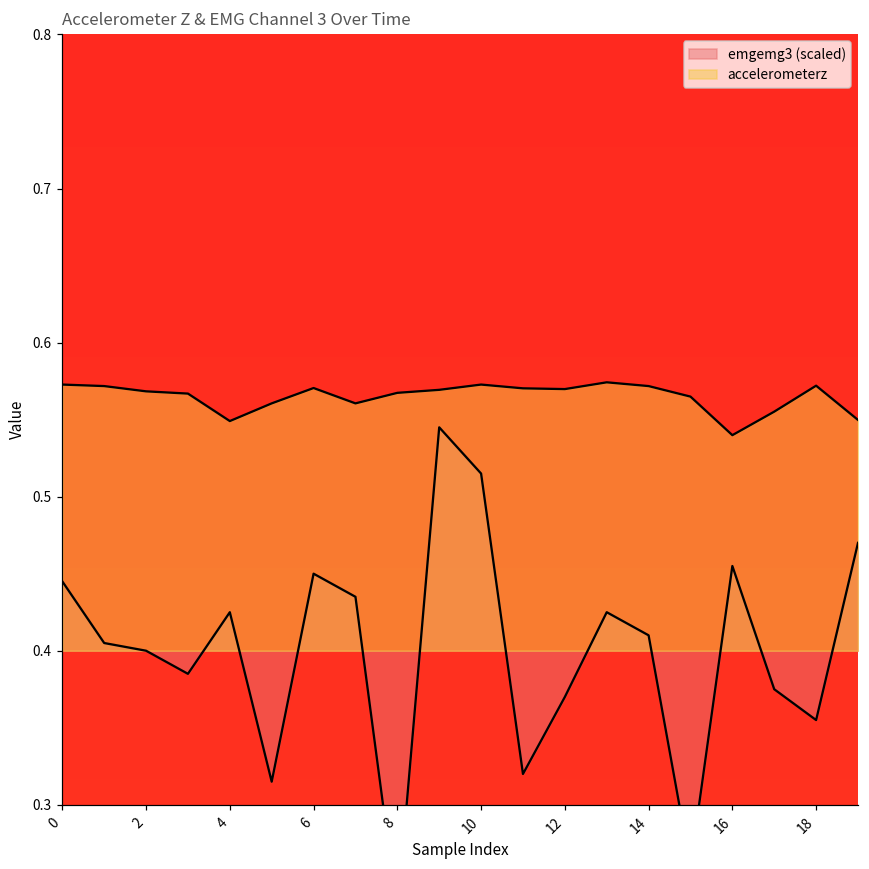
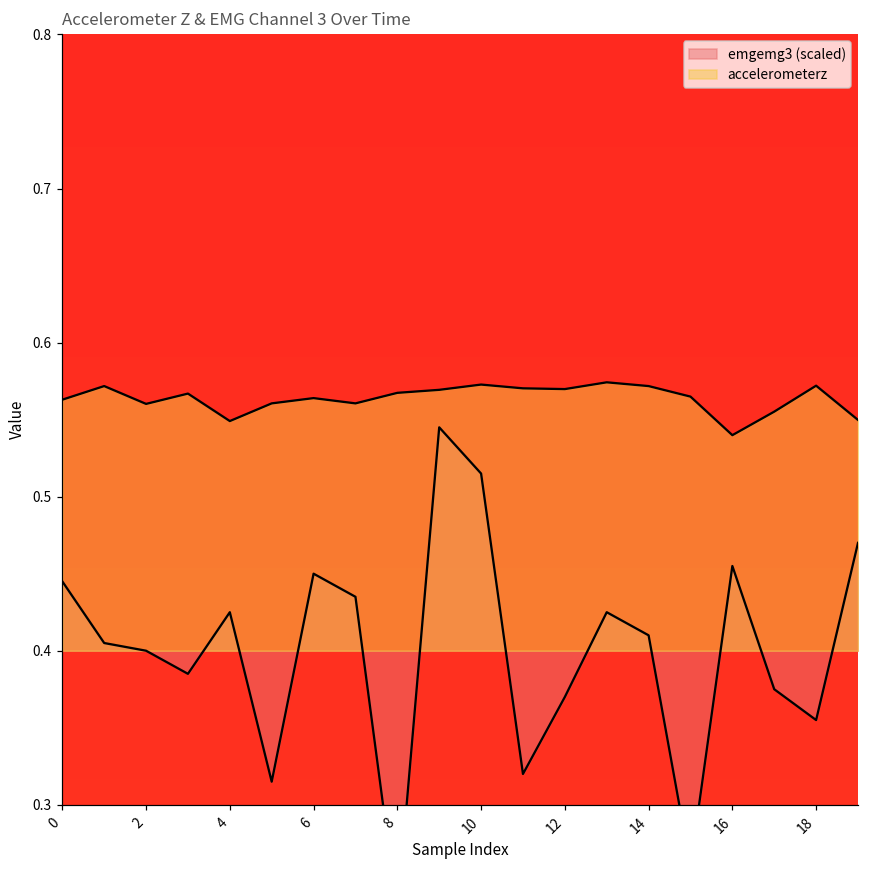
  {
    "accelerometerz": {
-     "0": 0.573,
-     "2": 0.568,
+     "0": 0.563,
+     "2": 0.560,
      "4": 0.549,
-     "6": 0.571,
+     "6": 0.564,
      "8": 0.567,
      "10": 0.573,
      "12": 0.570,
      "14": 0.572,
      "16": 0.540,
      "18": 0.572
    }
  }
